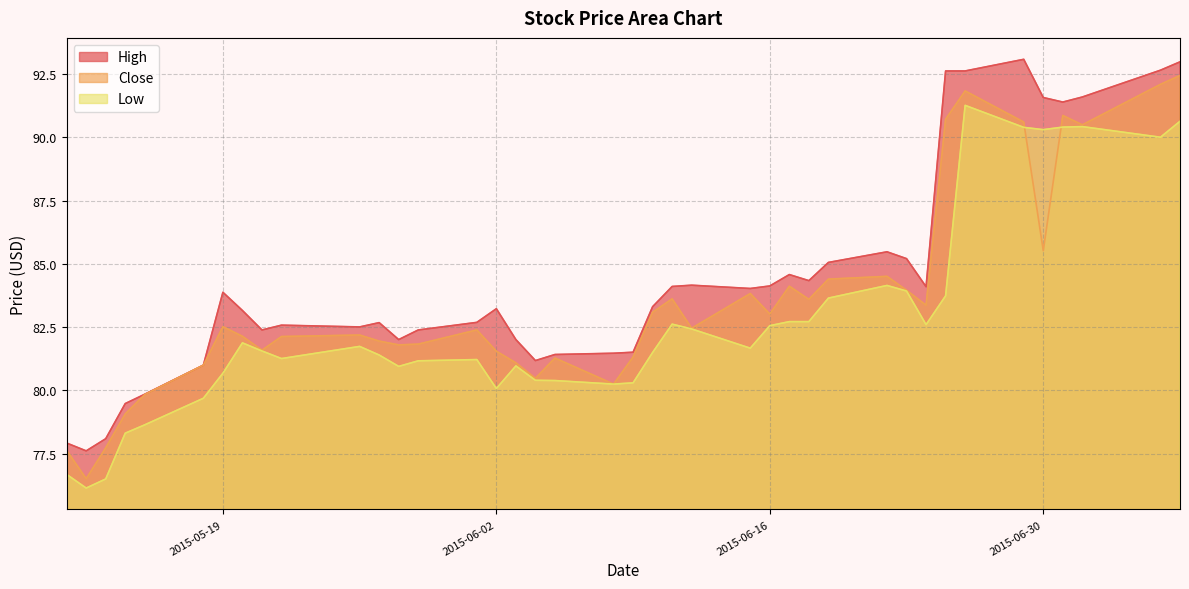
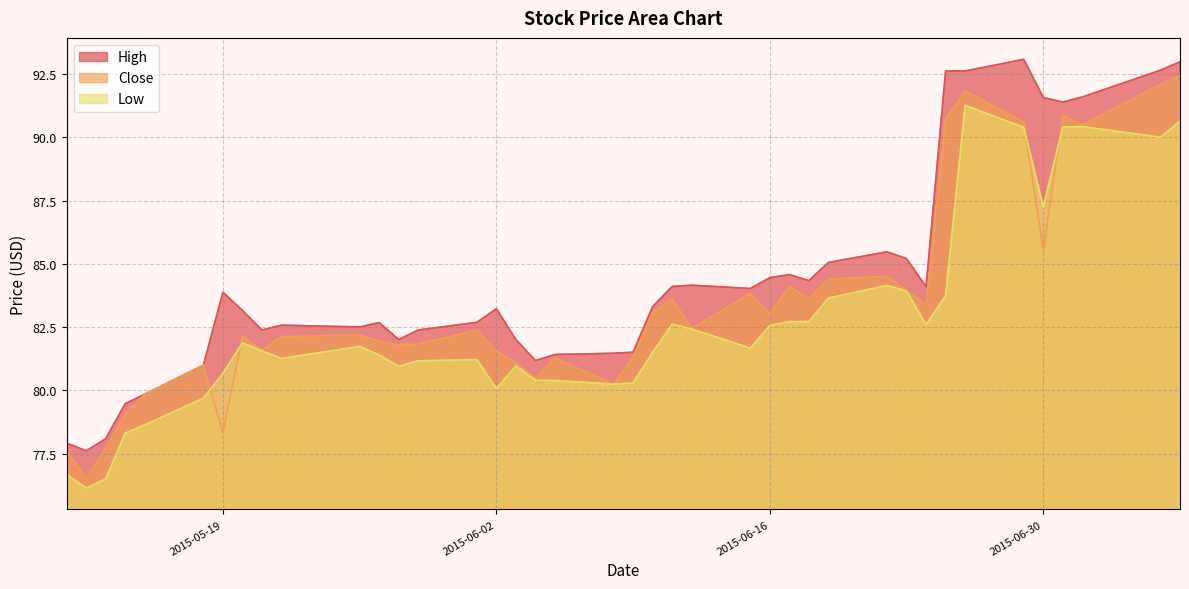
  {
    "High": {
      "2015-05-19": 83.9,
      "2015-06-02": 83.2,
-     "2015-06-16": 84.1,
+     "2015-06-16": 84.5,
      "2015-06-30": 91.6
    },
    "Close": {
-     "2015-05-19": 82.5,
+     "2015-05-19": 78.3,
      "2015-06-02": 81.6,
      "2015-06-16": 83.0,
      "2015-06-30": 85.5
    },
    "Low": {
      "2015-05-19": 80.7,
      "2015-06-02": 80.1,
      "2015-06-16": 82.6,
-     "2015-06-30": 90.3
+     "2015-06-30": 87.3
    }
  }
